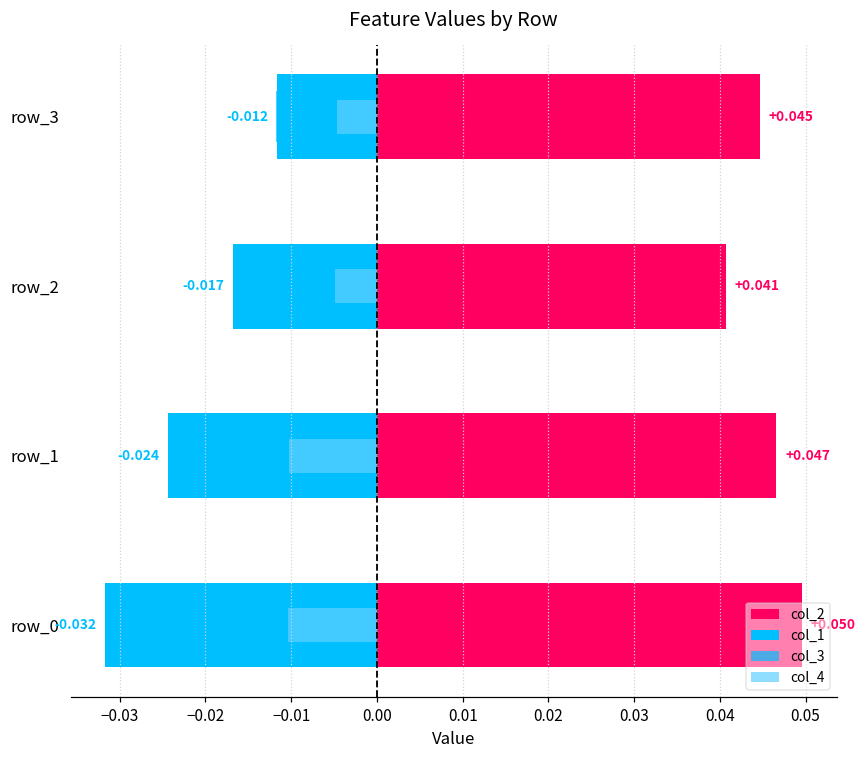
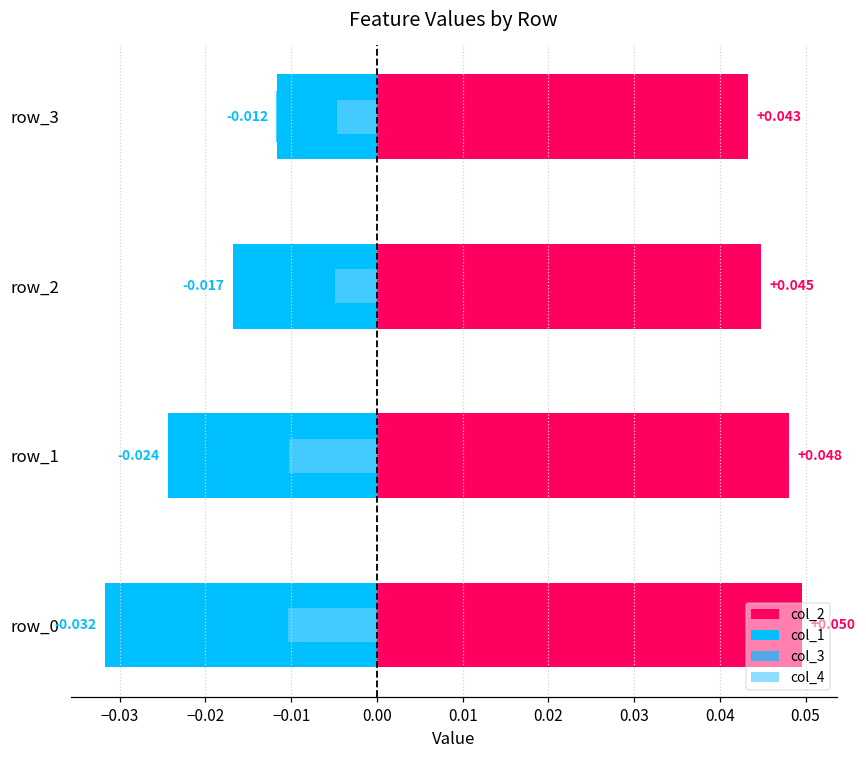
  {
    "col_2": {
-     "row_3": "+0.045",
-     "row_2": "+0.041",
-     "row_1": "+0.047"
+     "row_3": "+0.043",
+     "row_2": "+0.045",
+     "row_1": "+0.048"
    }
  }
